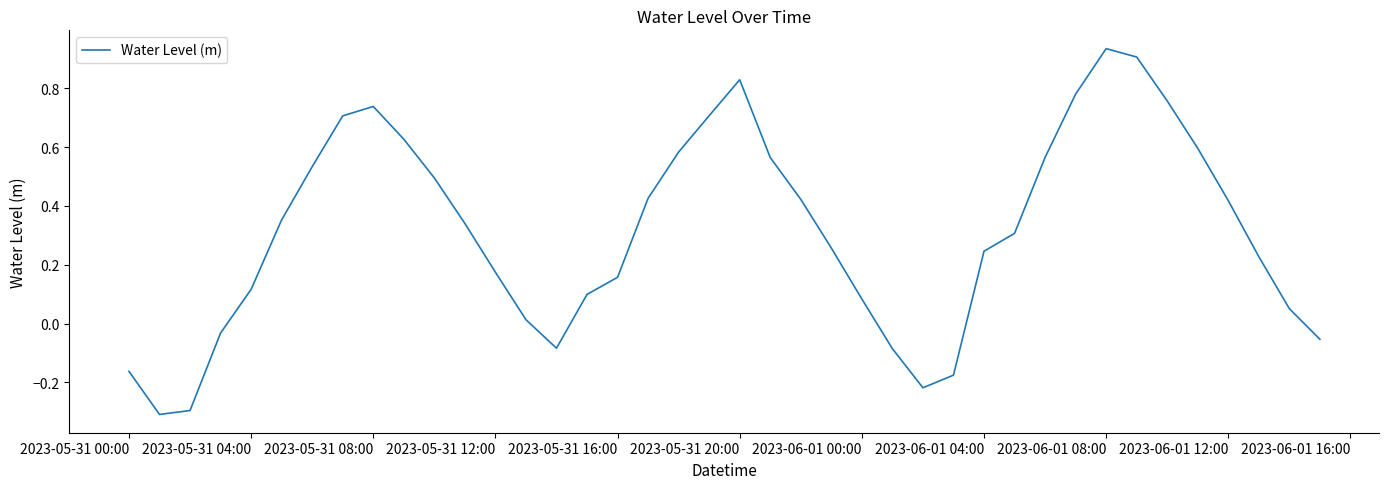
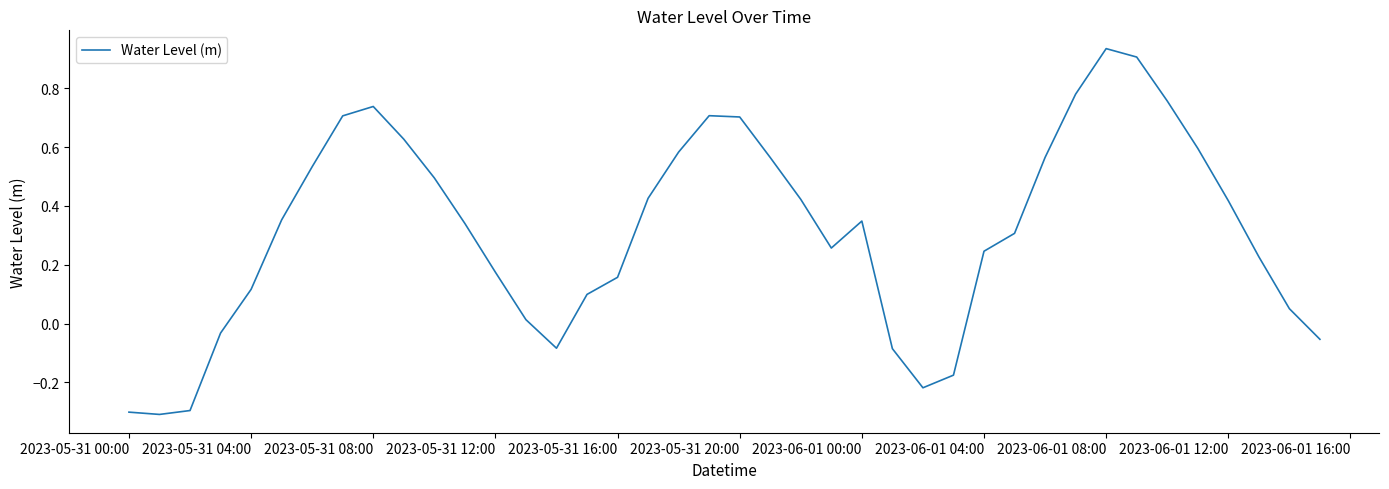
  {
-   "2023-05-31 00:00": -0.16,
+   "2023-05-31 00:00": -0.30,
    "2023-05-31 04:00": 0.12,
    "2023-05-31 08:00": 0.74,
    "2023-05-31 12:00": 0.17,
    "2023-05-31 16:00": 0.16,
-   "2023-05-31 20:00": 0.83,
-   "2023-06-01 00:00": 0.08,
+   "2023-05-31 20:00": 0.70,
+   "2023-06-01 00:00": 0.35,
    "2023-06-01 04:00": 0.25,
    "2023-06-01 08:00": 0.94,
    "2023-06-01 12:00": 0.42
  }
